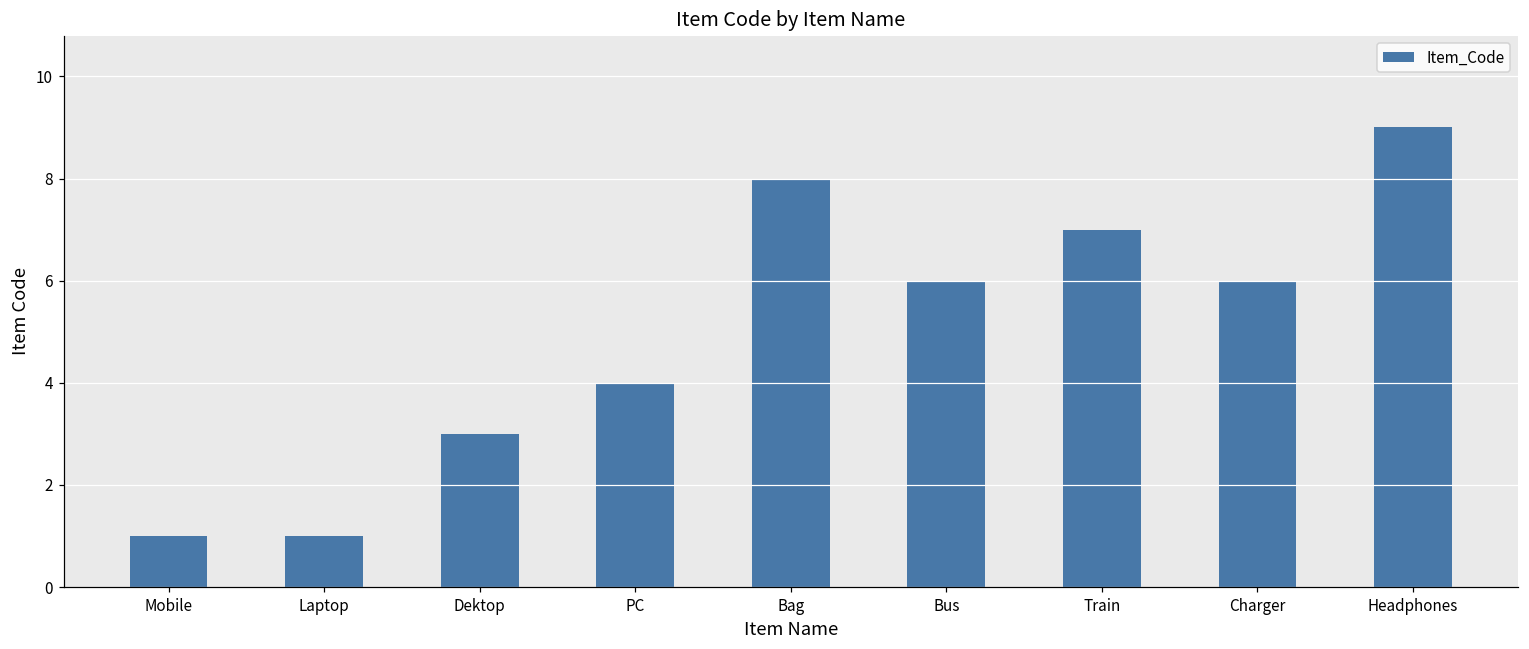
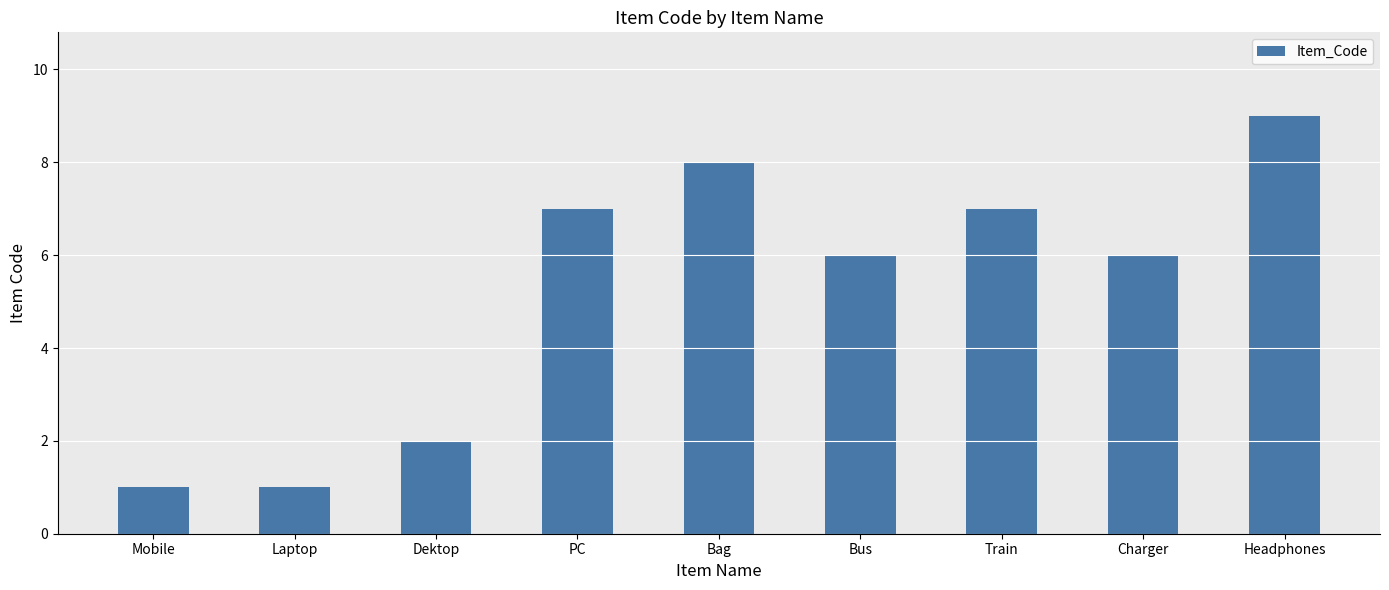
  {
    "Mobile": 1,
    "Laptop": 1,
-   "Dektop": 3,
-   "PC": 4,
+   "Dektop": 2,
+   "PC": 7,
    "Bag": 8,
    "Bus": 6,
    "Train": 7,
    "Charger": 6,
    "Headphones": 9
  }
